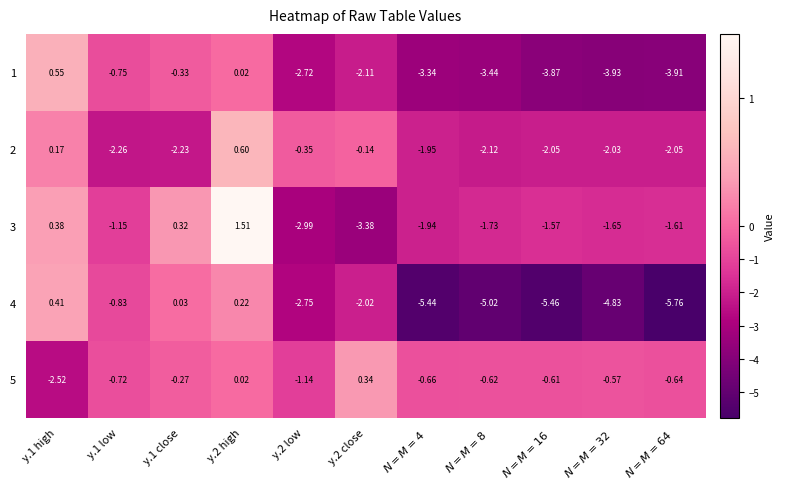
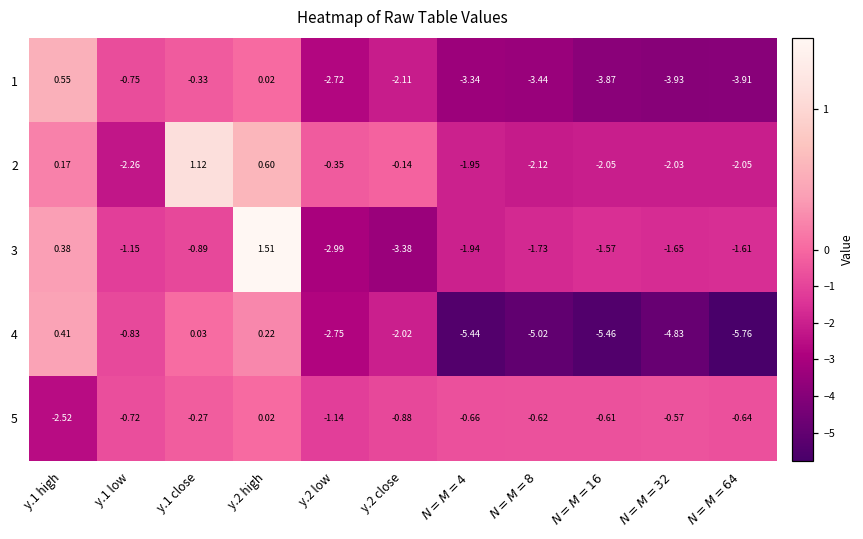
  {
    "1": {
      "y.1 high": 0.55,
      "y.1 low": -0.75,
      "y.1 close": -0.33,
      "y.2 high": 0.02,
      "y.2 low": -2.72,
      "y.2 close": -2.11
    },
    "2": {
      "y.1 high": 0.17,
      "y.1 low": -2.26,
-     "y.1 close": -2.23,
+     "y.1 close": 1.12,
      "y.2 high": 0.60,
      "y.2 low": -0.35,
      "y.2 close": -0.14
    },
    "3": {
      "y.1 high": 0.38,
      "y.1 low": -1.15,
-     "y.1 close": 0.32,
+     "y.1 close": -0.89,
      "y.2 high": 1.51,
      "y.2 low": -2.99,
      "y.2 close": -3.38
    },
    "4": {
      "y.1 high": 0.41,
      "y.1 low": -0.83,
      "y.1 close": 0.03,
      "y.2 high": 0.22,
      "y.2 low": -2.75,
      "y.2 close": -2.02
    },
    "5": {
      "y.1 high": -2.52,
      "y.1 low": -0.72,
      "y.1 close": -0.27,
      "y.2 high": 0.02,
      "y.2 low": -1.14,
-     "y.2 close": 0.34
+     "y.2 close": -0.88
    }
  }
